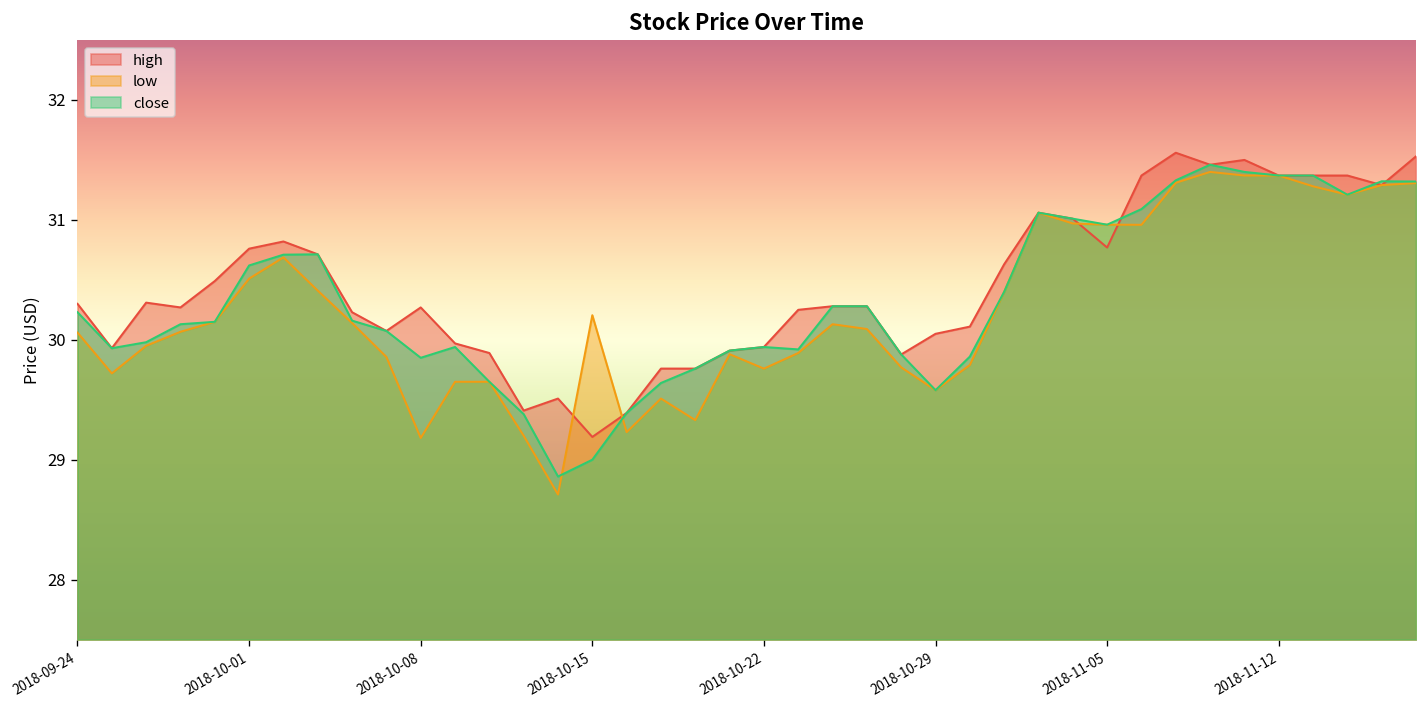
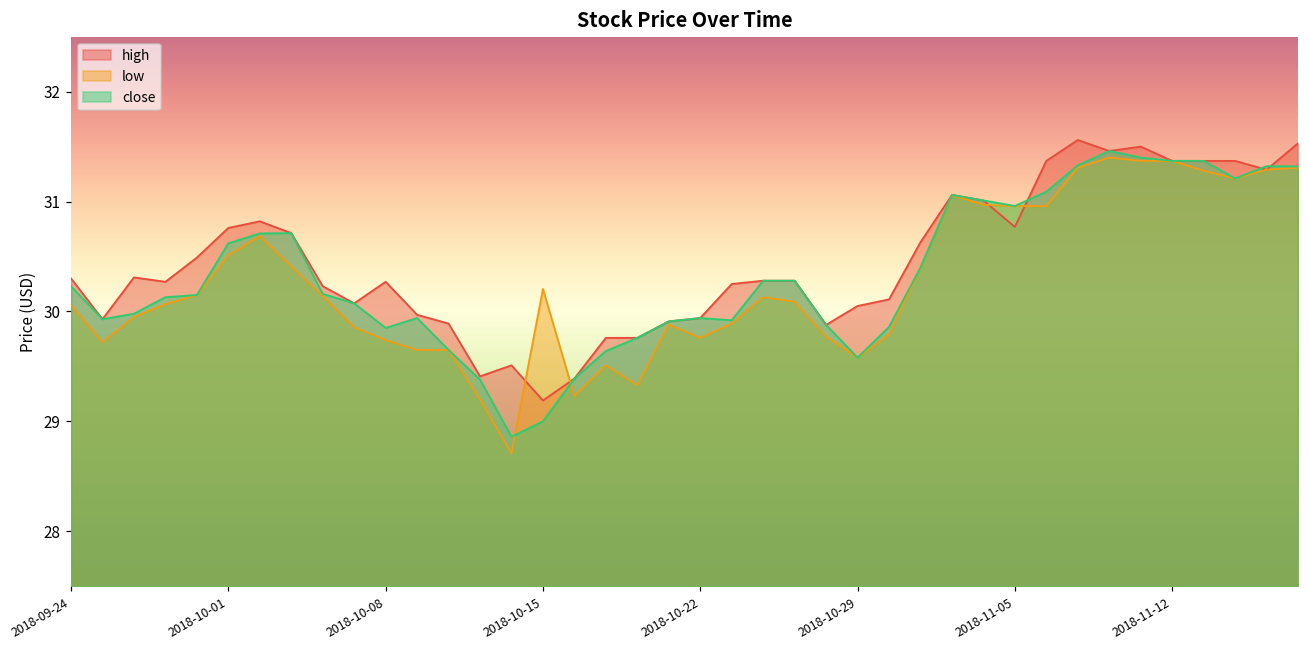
  {
    "high": {
      "2018-09-24": 30.3,
      "2018-10-01": 30.8,
      "2018-10-08": 30.3,
      "2018-10-15": 29.2,
      "2018-10-29": 30.0,
      "2018-11-05": 30.8
    },
    "low": {
      "2018-09-24": 30.1,
      "2018-10-01": 30.5,
-     "2018-10-08": 29.2,
+     "2018-10-08": 29.7,
      "2018-10-15": 30.2,
      "2018-10-22": 29.8
    },
    "close": {
      "2018-09-24": 30.2,
      "2018-10-01": 30.6,
      "2018-10-08": 29.9,
      "2018-10-15": 29.0
    }
  }
